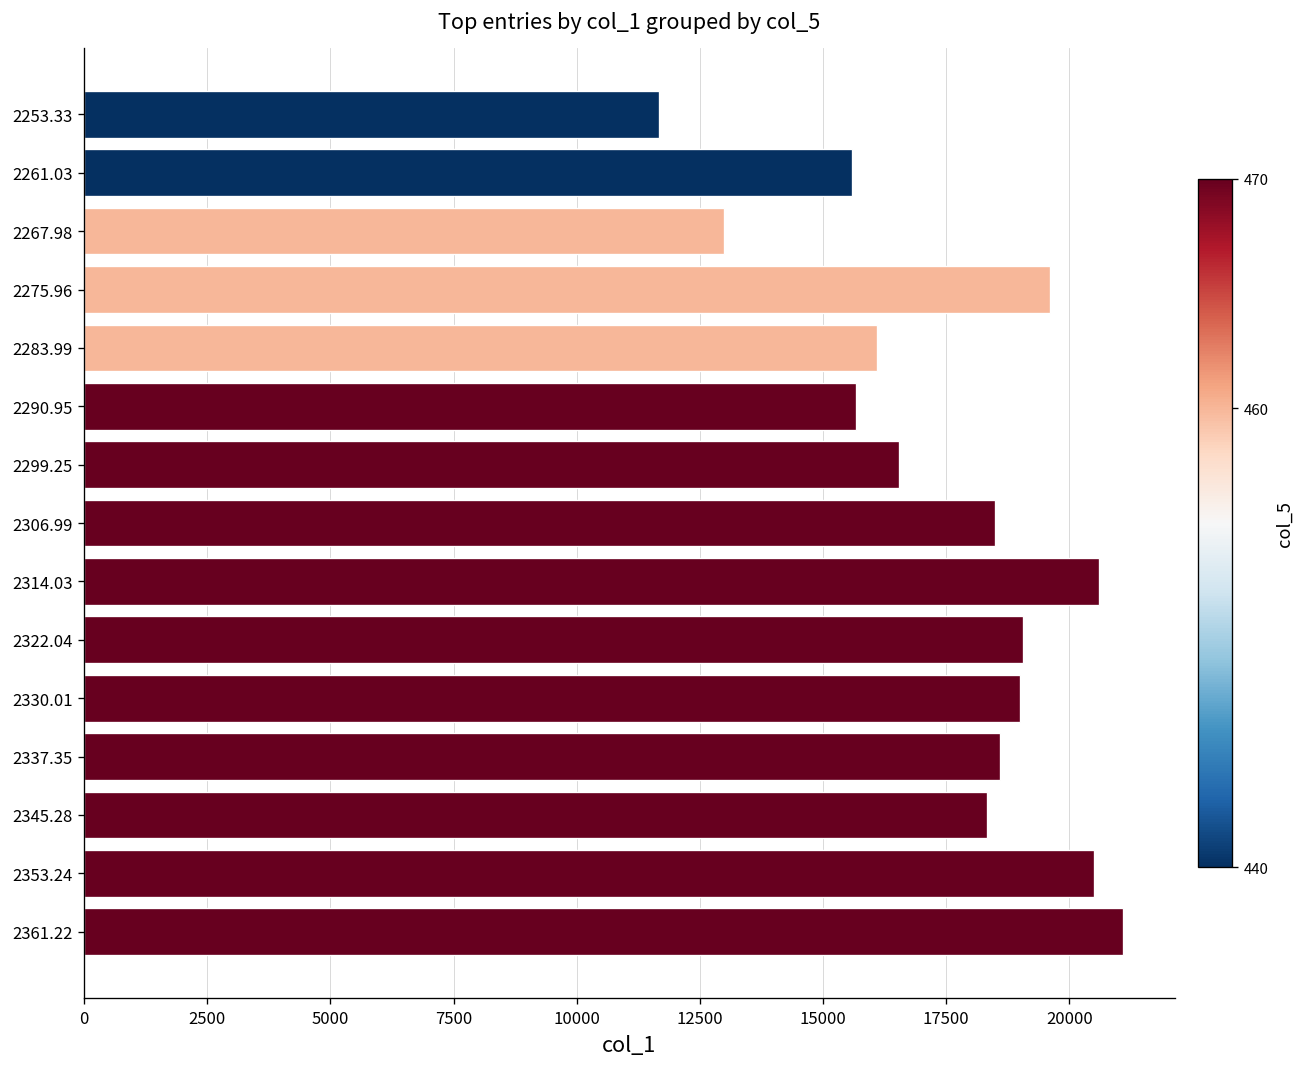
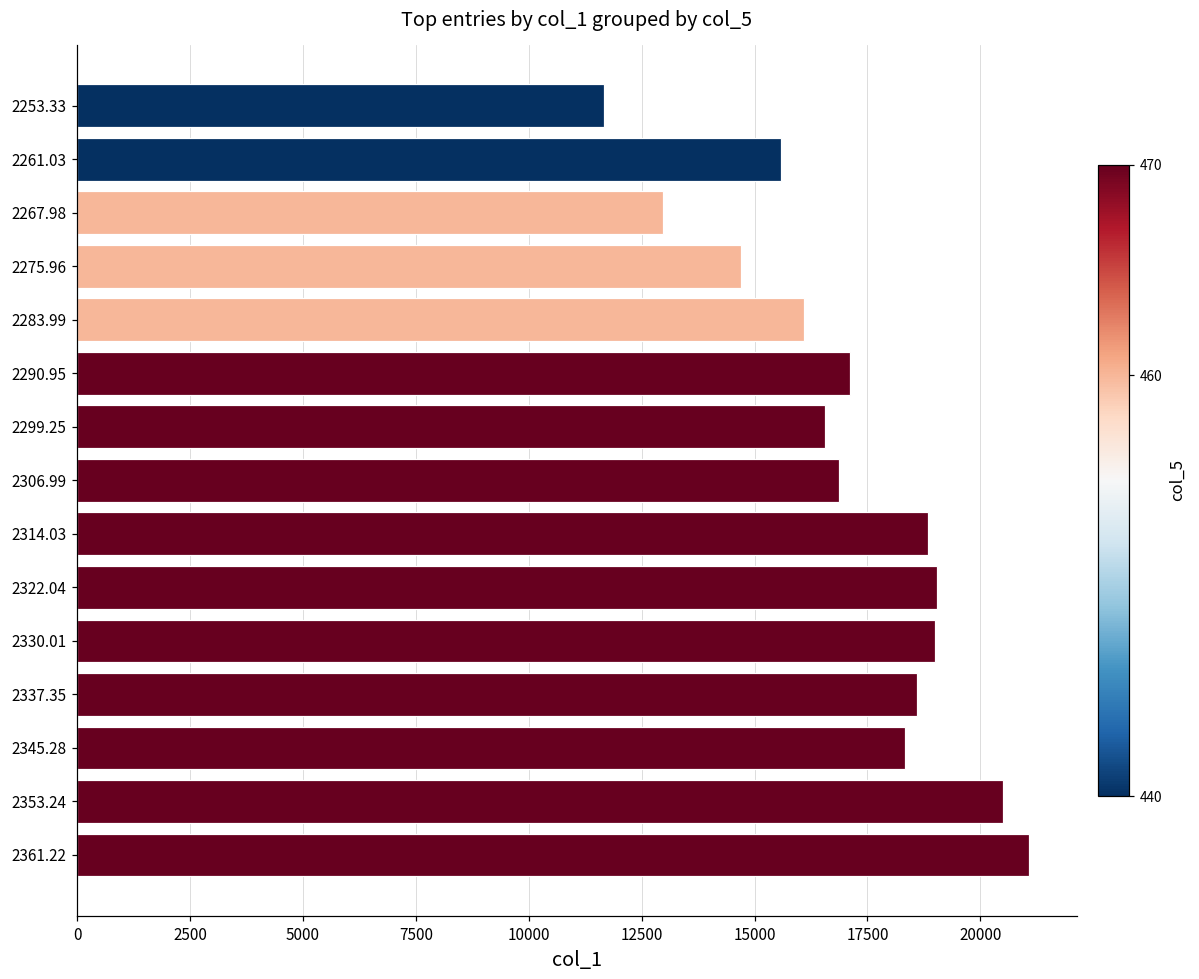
  {
    "2253.33": 11700,
    "2261.03": 15600,
    "2267.98": 13000,
-   "2275.96": 19600,
+   "2275.96": 14700,
    "2283.99": 16100,
-   "2290.95": 15700,
+   "2290.95": 17100,
    "2299.25": 16500,
-   "2306.99": 18500,
-   "2314.03": 20600,
+   "2306.99": 16900,
+   "2314.03": 18800,
    "2322.04": 19000,
    "2330.01": 19000,
    "2337.35": 18600,
    "2345.28": 18300,
    "2353.24": 20500,
    "2361.22": 21100
  }
